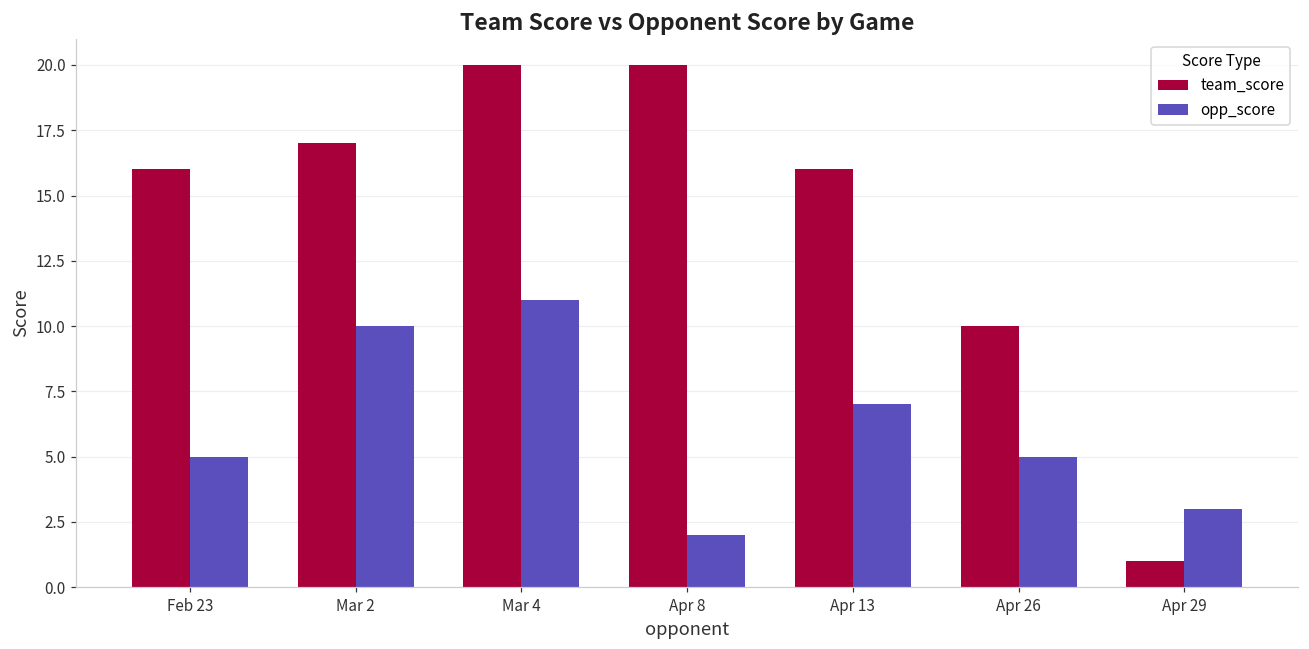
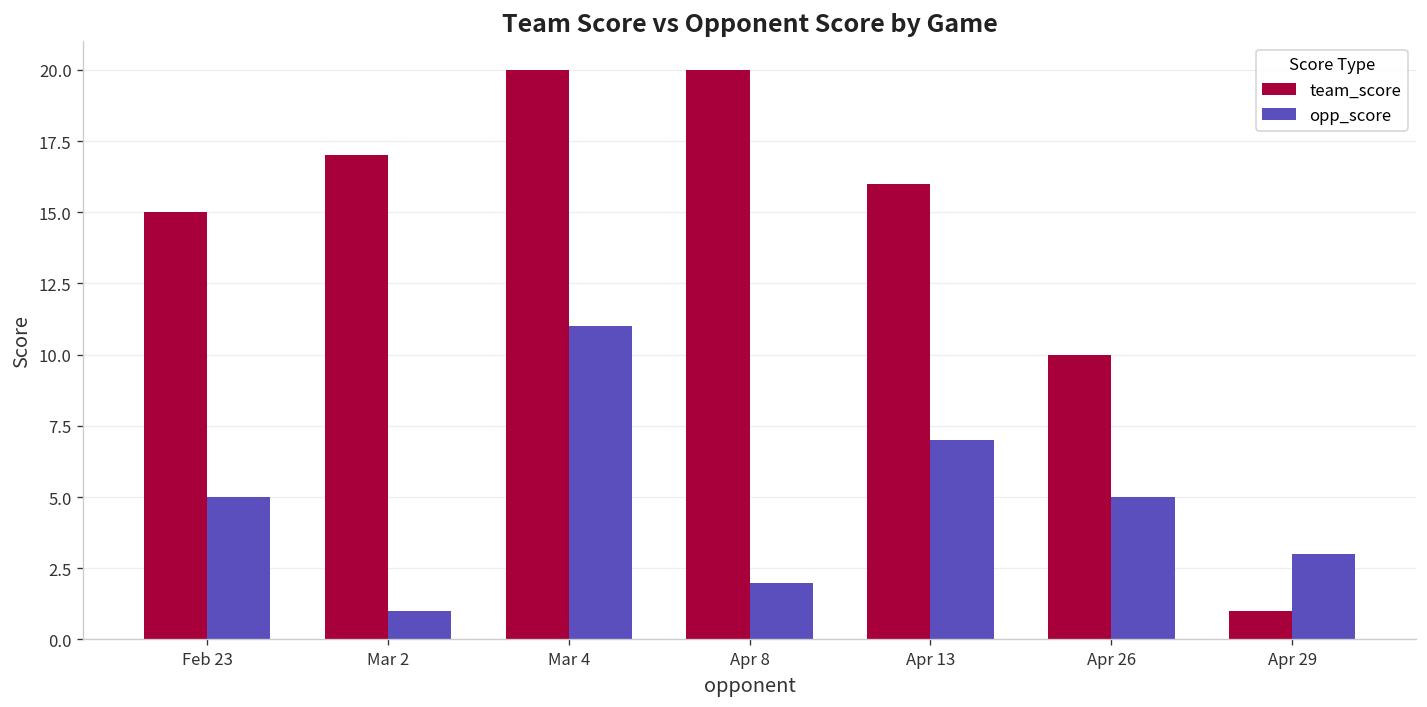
  {
    "team_score": {
-     "Feb 23": 16,
+     "Feb 23": 15,
      "Mar 2": 17,
      "Mar 4": 20,
      "Apr 8": 20,
      "Apr 13": 16,
      "Apr 26": 10,
      "Apr 29": 1
    },
    "opp_score": {
      "Feb 23": 5,
-     "Mar 2": 10,
+     "Mar 2": 1,
      "Mar 4": 11,
      "Apr 8": 2,
      "Apr 13": 7,
      "Apr 26": 5,
      "Apr 29": 3
    }
  }
